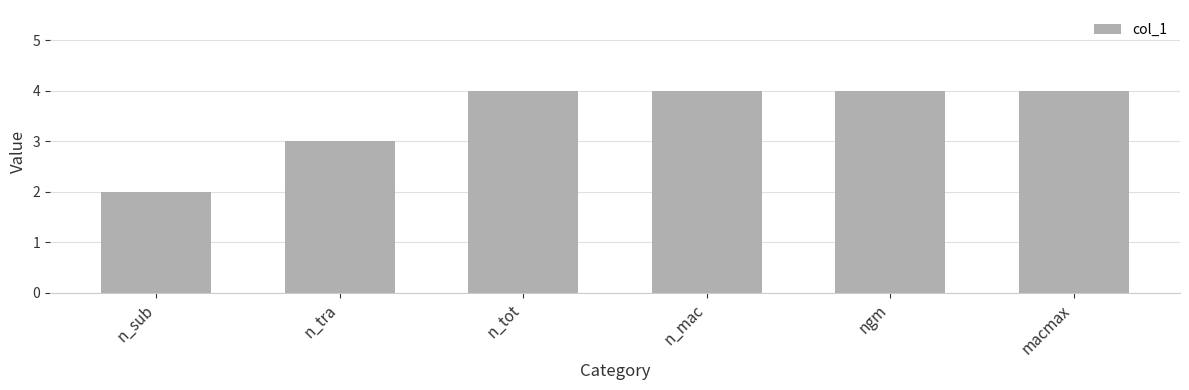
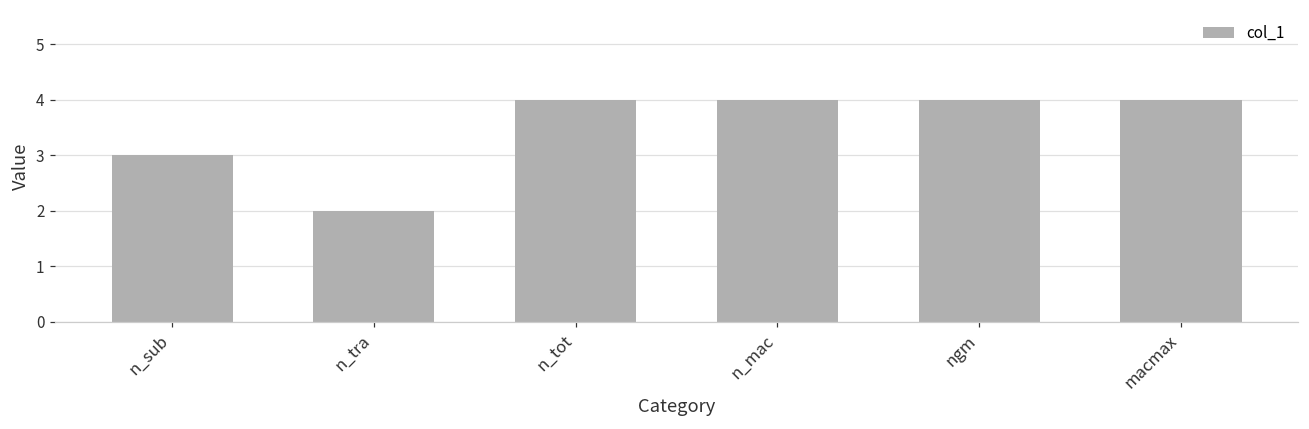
  {
-   "n_sub": 2,
-   "n_tra": 3,
+   "n_sub": 3,
+   "n_tra": 2,
    "n_tot": 4,
    "n_mac": 4,
    "ngm": 4,
    "macmax": 4
  }
